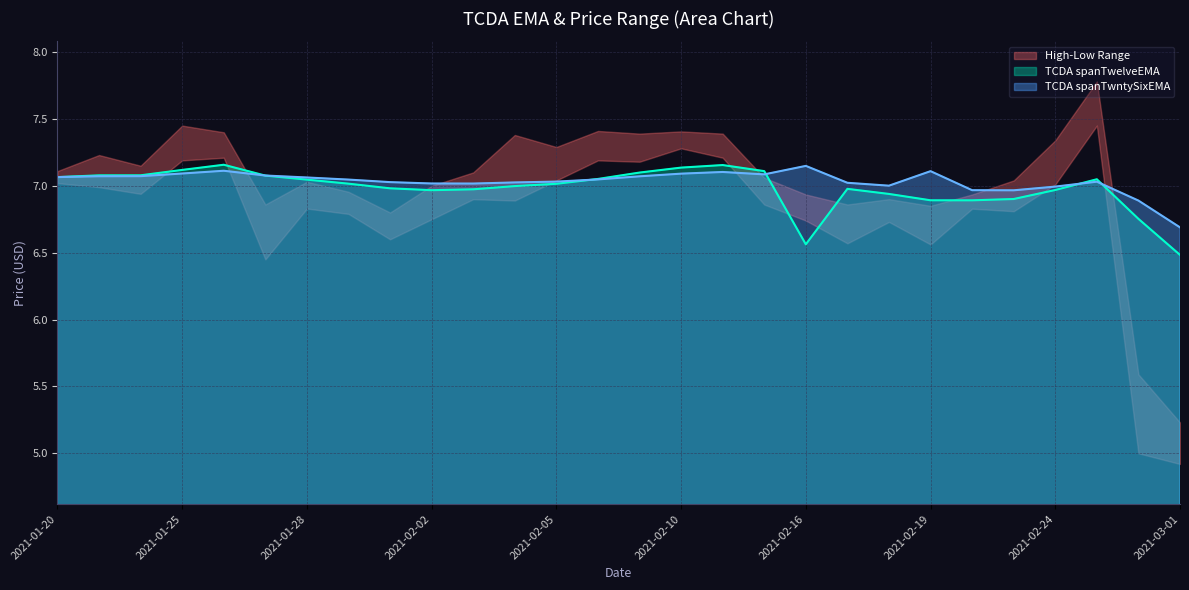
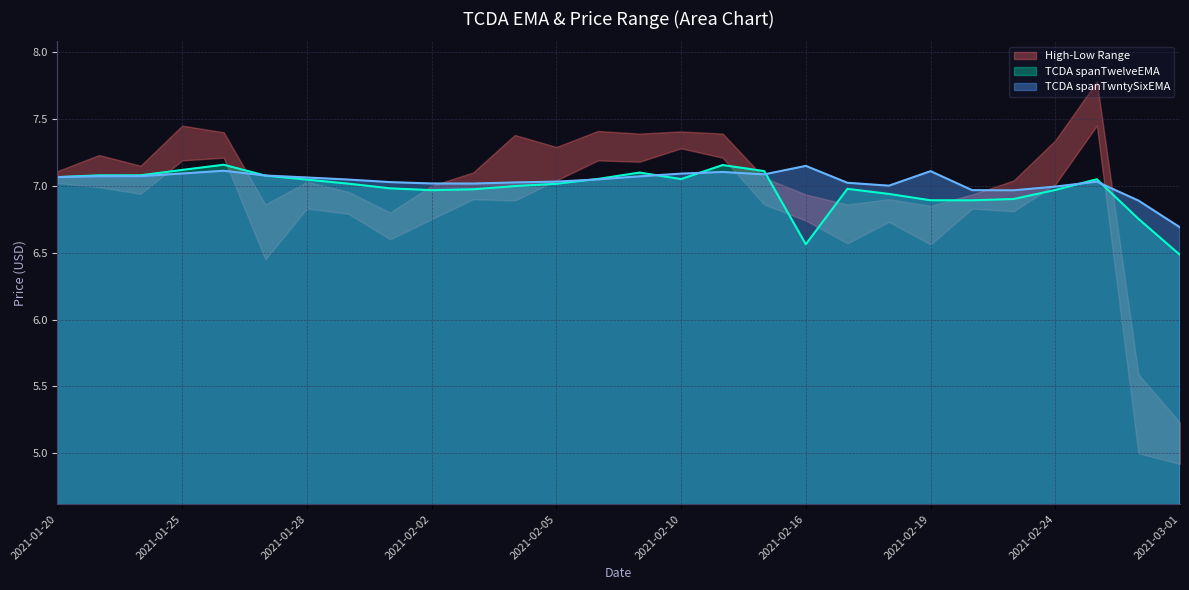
  {
    "TCDA spanTwelveEMA": {
      "2021-01-25": 7.12,
      "2021-02-02": 6.97,
-     "2021-02-10": 7.14,
+     "2021-02-10": 7.05,
      "2021-02-16": 6.56,
      "2021-02-19": 6.89,
      "2021-02-24": 6.97,
      "2021-03-01": 6.48
    },
    "TCDA spanTwntySixEMA": {
      "2021-01-25": 7.09,
      "2021-02-10": 7.09,
      "2021-02-16": 7.15,
      "2021-02-19": 7.11,
      "2021-02-24": 6.99,
      "2021-03-01": 6.69
    }
  }
